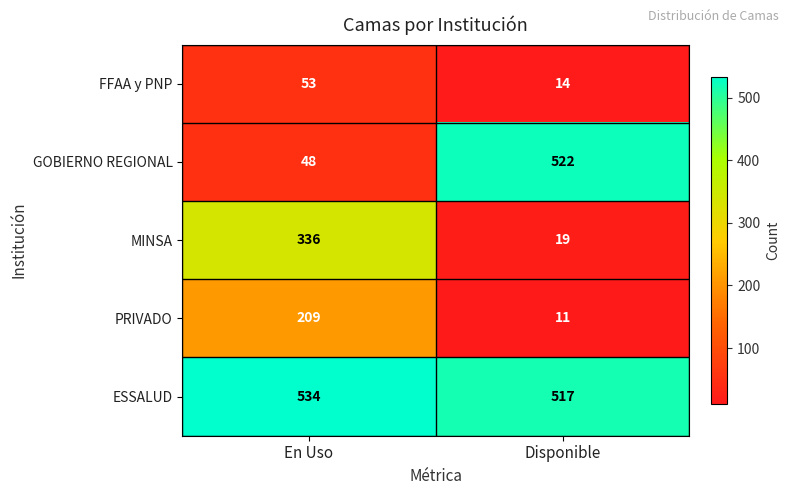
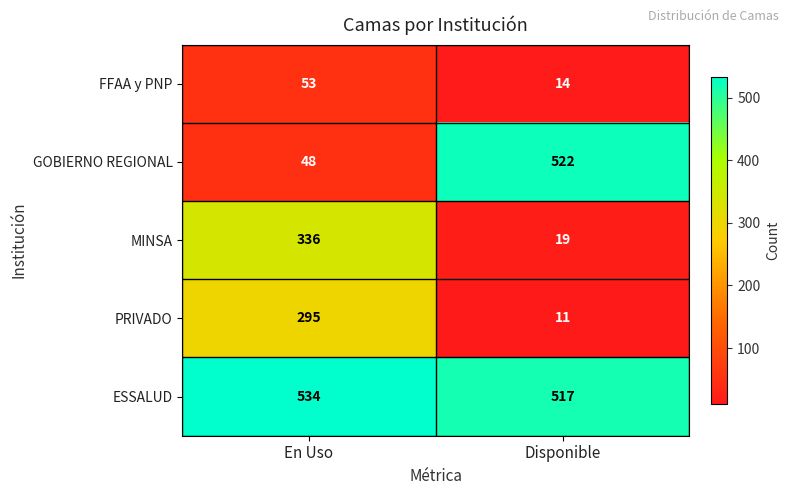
  {
    "FFAA y PNP": {
      "En Uso": 53,
      "Disponible": 14
    },
    "GOBIERNO REGIONAL": {
      "En Uso": 48,
      "Disponible": 522
    },
    "MINSA": {
      "En Uso": 336,
      "Disponible": 19
    },
    "PRIVADO": {
-     "En Uso": 209,
+     "En Uso": 295,
      "Disponible": 11
    },
    "ESSALUD": {
      "En Uso": 534,
      "Disponible": 517
    }
  }
